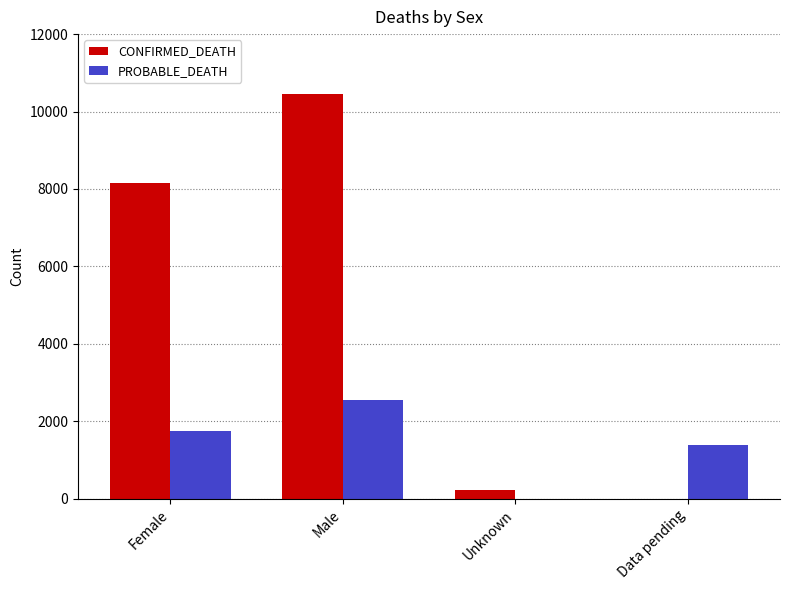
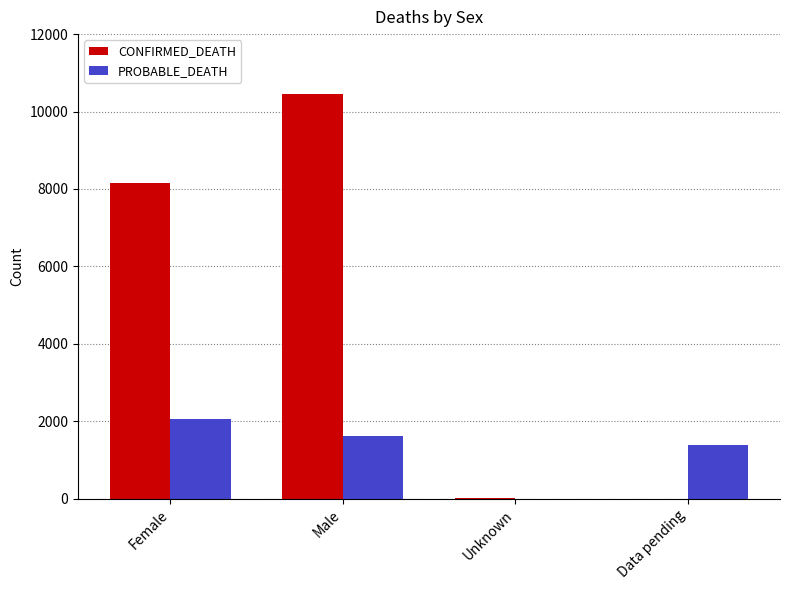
  {
    "CONFIRMED_DEATH": {
      "Female": 8200,
      "Male": 10400,
-     "Unknown": 200,
+     "Unknown": 0,
      "Data pending": 0
    },
    "PROBABLE_DEATH": {
-     "Female": 1800,
-     "Male": 2500,
+     "Female": 2100,
+     "Male": 1600,
      "Unknown": 0,
      "Data pending": 1400
    }
  }
